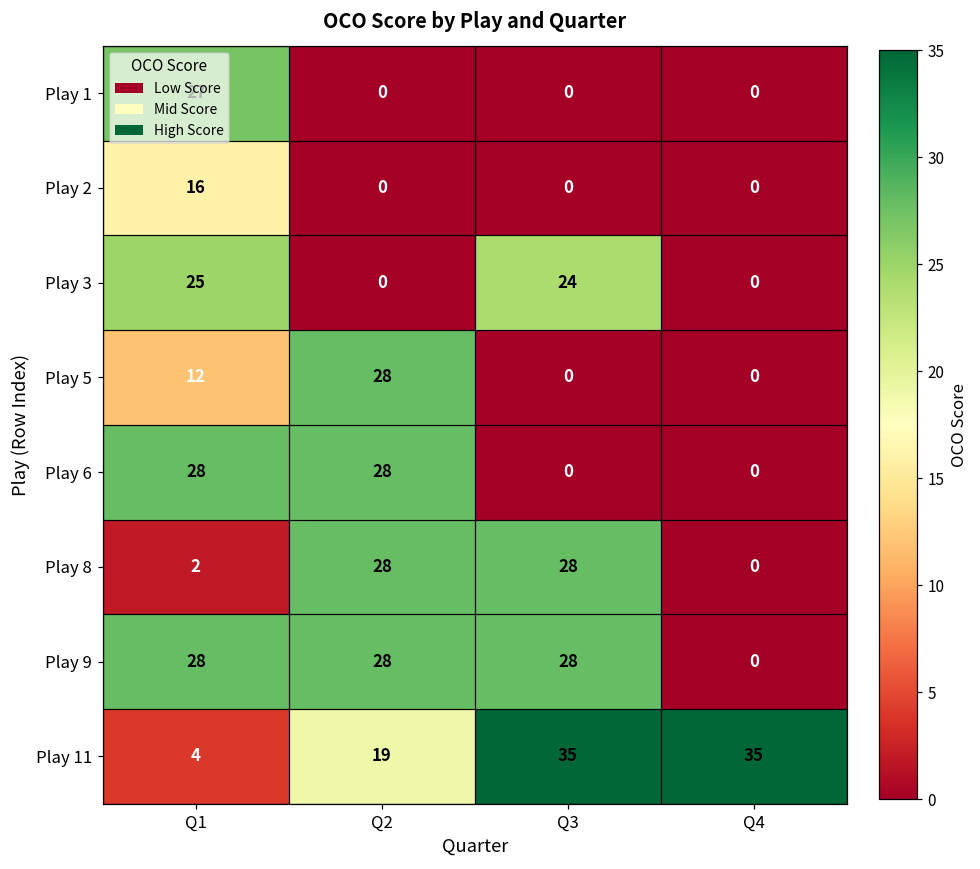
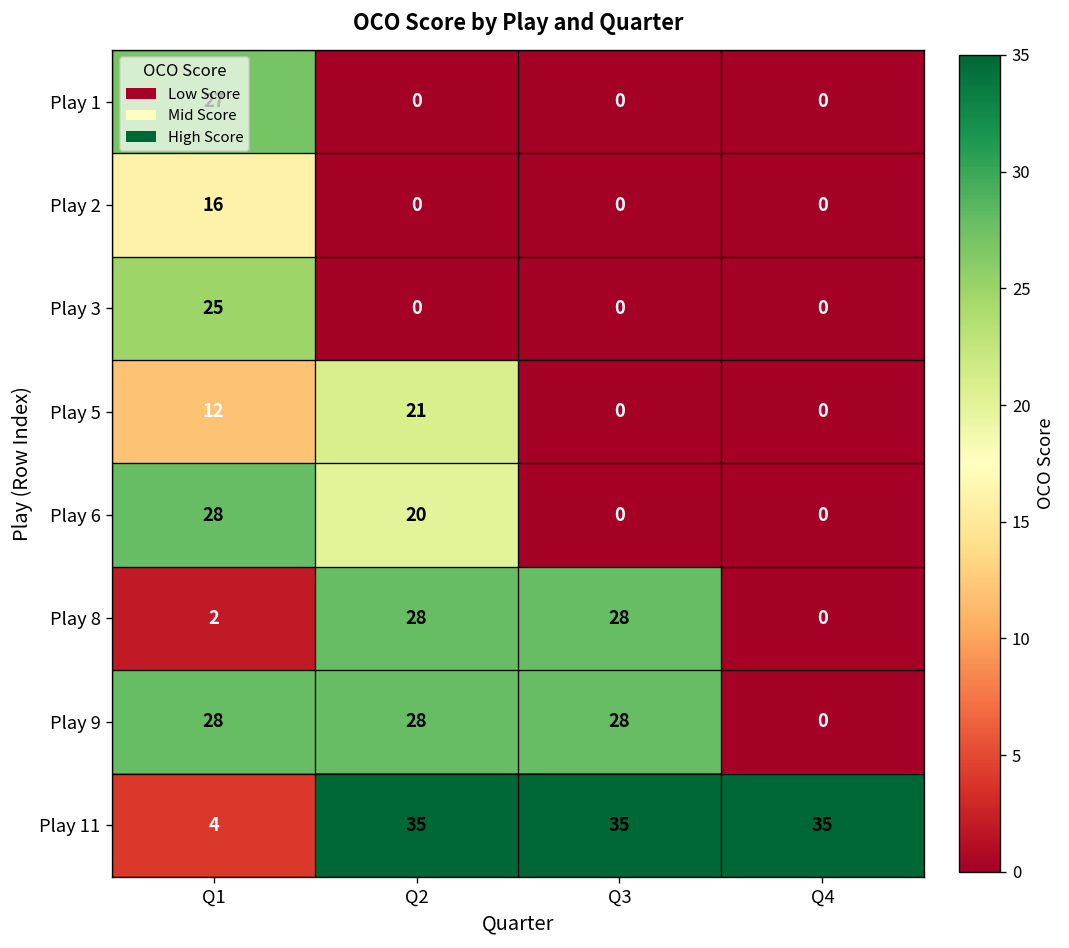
  {
    "Play 1": {
      "Q2": 0,
      "Q3": 0,
      "Q4": 0
    },
    "Play 2": {
      "Q1": 16,
      "Q2": 0,
      "Q3": 0,
      "Q4": 0
    },
    "Play 3": {
      "Q1": 25,
      "Q2": 0,
-     "Q3": 24,
+     "Q3": 0,
      "Q4": 0
    },
    "Play 5": {
      "Q1": 12,
-     "Q2": 28,
+     "Q2": 21,
      "Q3": 0,
      "Q4": 0
    },
    "Play 6": {
      "Q1": 28,
-     "Q2": 28,
+     "Q2": 20,
      "Q3": 0,
      "Q4": 0
    },
    "Play 8": {
      "Q1": 2,
      "Q2": 28,
      "Q3": 28,
      "Q4": 0
    },
    "Play 9": {
      "Q1": 28,
      "Q2": 28,
      "Q3": 28,
      "Q4": 0
    },
    "Play 11": {
      "Q1": 4,
-     "Q2": 19,
+     "Q2": 35,
      "Q3": 35,
      "Q4": 35
    }
  }
